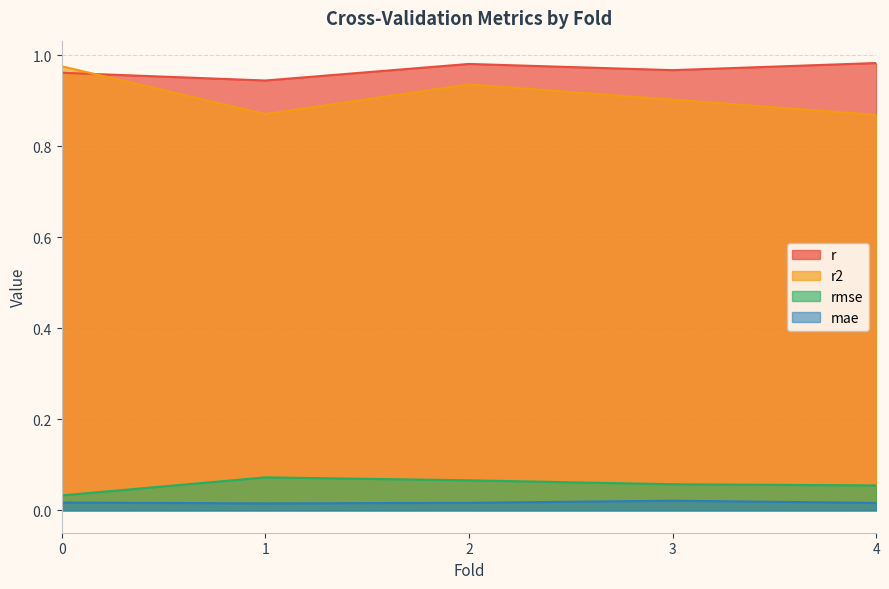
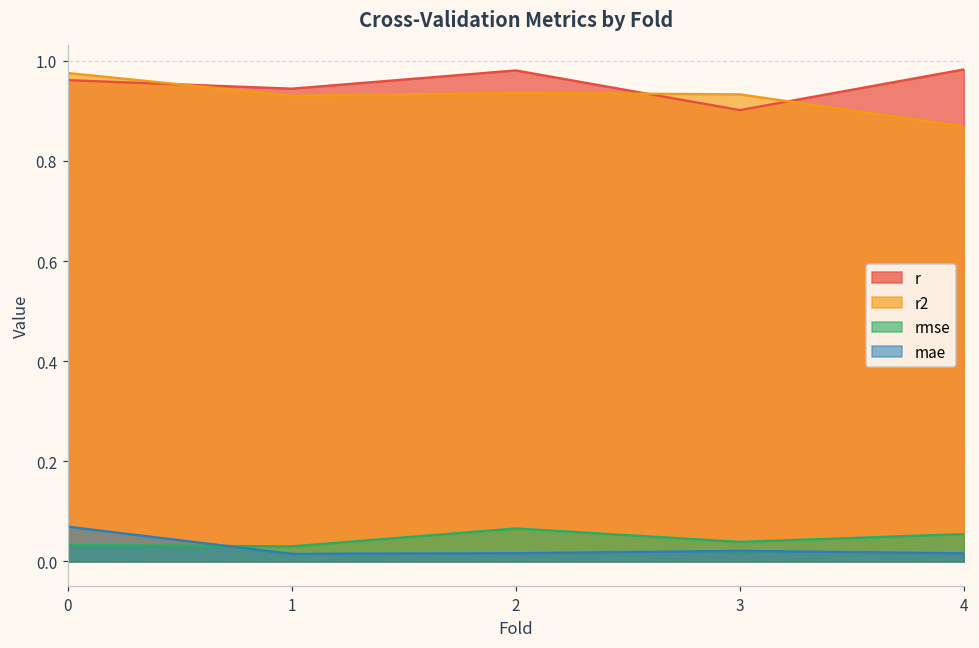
  {
    "r": {
      "0": 0.96,
      "1": 0.94,
      "2": 0.98,
-     "3": 0.97,
+     "3": 0.90,
      "4": 0.98
    },
    "r2": {
      "0": 0.98,
-     "1": 0.87,
+     "1": 0.93,
      "2": 0.94,
-     "3": 0.90,
+     "3": 0.93,
      "4": 0.87
    },
    "rmse": {
      "0": 0.03,
-     "1": 0.07,
+     "1": 0.03,
      "2": 0.07,
-     "3": 0.06,
+     "3": 0.04,
      "4": 0.05
    },
    "mae": {
-     "0": 0.02,
+     "0": 0.07,
      "1": 0.02,
      "2": 0.02,
      "3": 0.02,
      "4": 0.02
    }
  }
